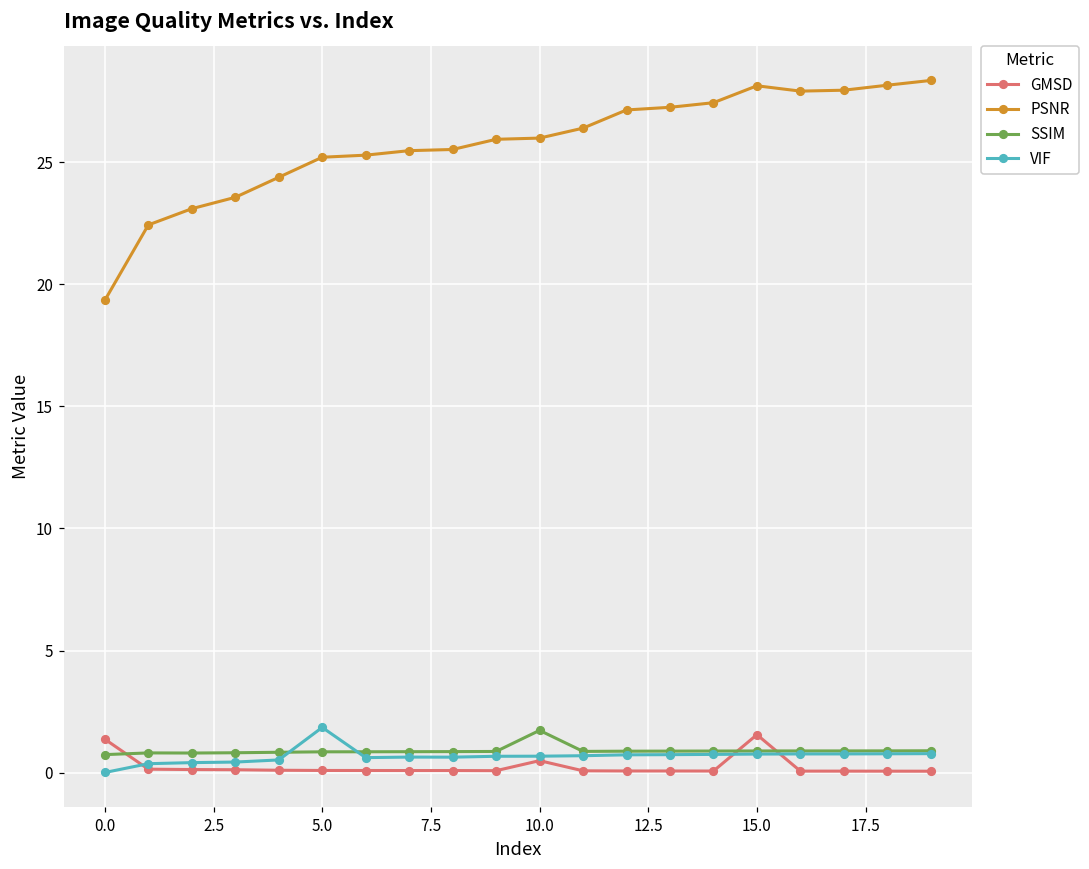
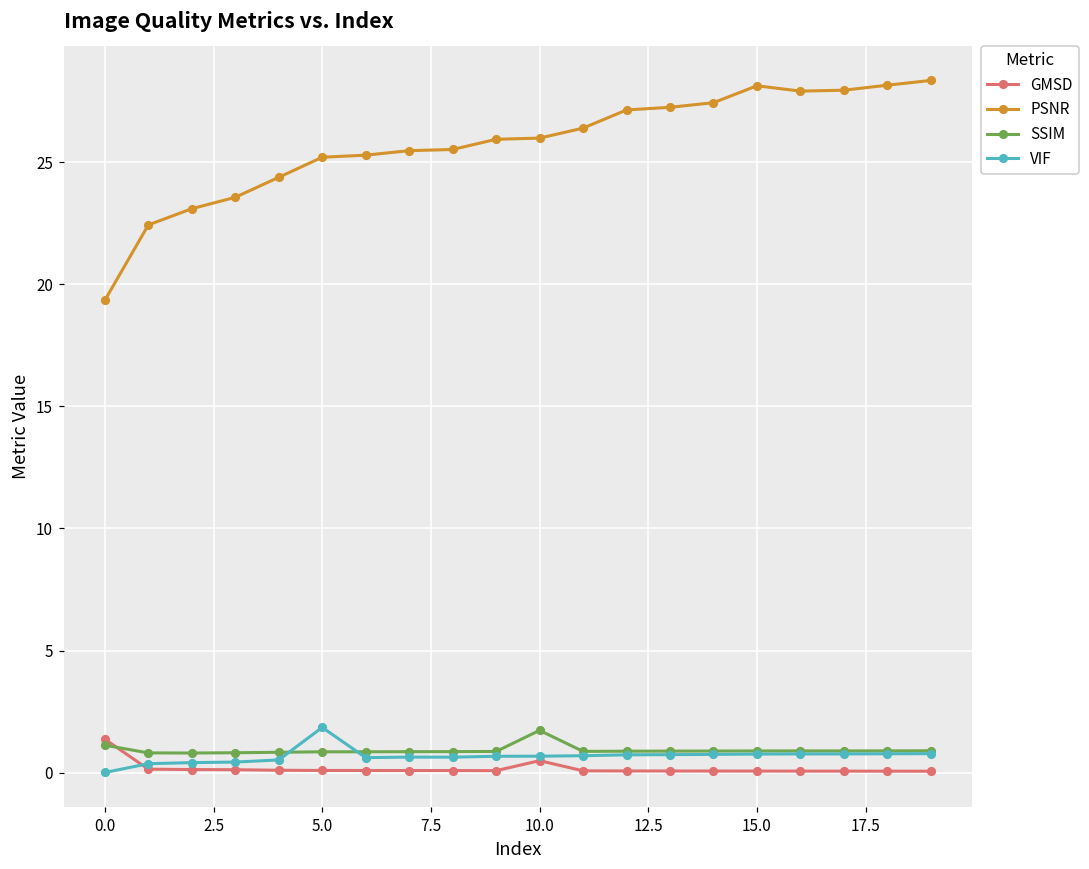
  {
    "GMSD": {
      "0.0": 1.4,
      "5.0": 0.1,
      "10.0": 0.5,
-     "15.0": 1.6
+     "15.0": 0.1
    },
    "PSNR": {
      "0.0": 19.3,
      "5.0": 25.2,
      "10.0": 26.0,
      "15.0": 28.1
    },
    "SSIM": {
-     "0.0": 0.7,
+     "0.0": 1.1,
      "5.0": 0.9,
      "10.0": 1.7,
      "15.0": 0.9
    },
    "VIF": {
      "0.0": 0.0,
      "5.0": 1.9,
      "10.0": 0.7,
      "15.0": 0.8
    }
  }
